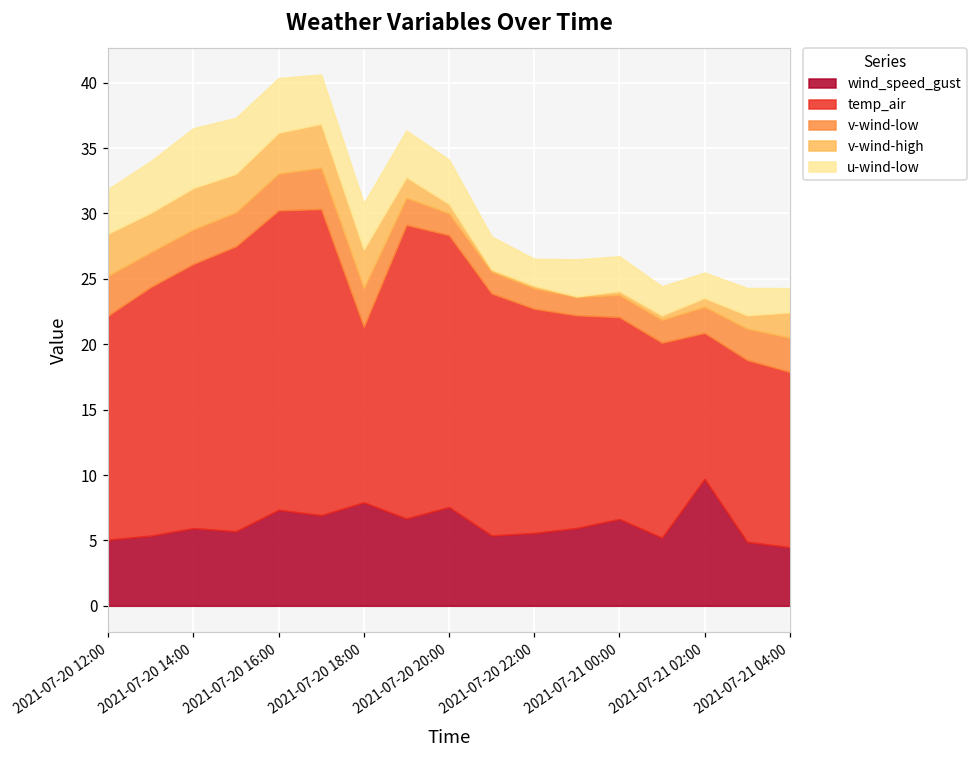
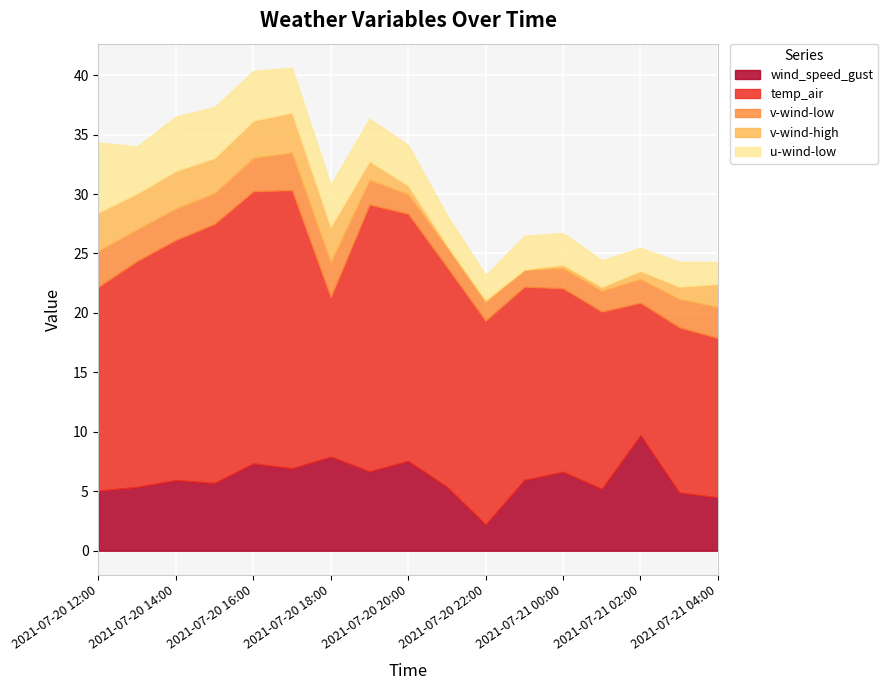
  {
    "wind_speed_gust": {
      "2021-07-20 12:00": 5.1,
      "2021-07-20 14:00": 5.9,
      "2021-07-20 16:00": 7.3,
      "2021-07-20 18:00": 7.9,
      "2021-07-20 20:00": 7.6,
-     "2021-07-20 22:00": 5.6,
+     "2021-07-20 22:00": 2.2,
      "2021-07-21 00:00": 6.6,
      "2021-07-21 02:00": 9.7,
      "2021-07-21 04:00": 4.5
    },
    "temp_air": {
      "2021-07-20 12:00": 17.1,
      "2021-07-20 14:00": 20.2,
      "2021-07-20 16:00": 22.9,
      "2021-07-20 18:00": 13.4,
      "2021-07-20 20:00": 20.8,
      "2021-07-20 22:00": 17.1,
      "2021-07-21 00:00": 15.4,
      "2021-07-21 02:00": 11.2,
      "2021-07-21 04:00": 13.4
    },
    "u-wind-low": {
-     "2021-07-20 12:00": 3.4,
+     "2021-07-20 12:00": 5.9,
      "2021-07-20 14:00": 4.6,
      "2021-07-20 16:00": 4.2,
      "2021-07-20 18:00": 3.5,
      "2021-07-20 20:00": 3.4,
      "2021-07-20 22:00": 2.1,
      "2021-07-21 00:00": 2.7,
      "2021-07-21 02:00": 1.9,
      "2021-07-21 04:00": 1.8
    }
  }
